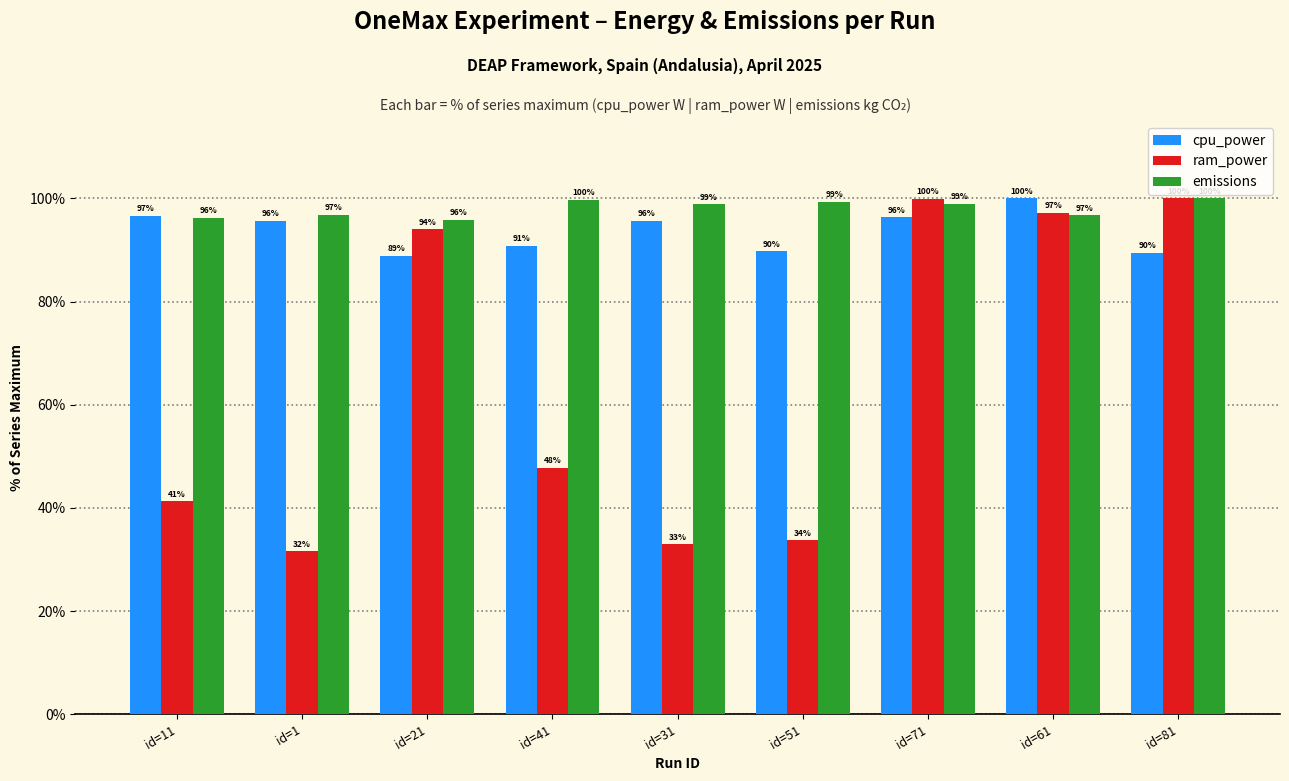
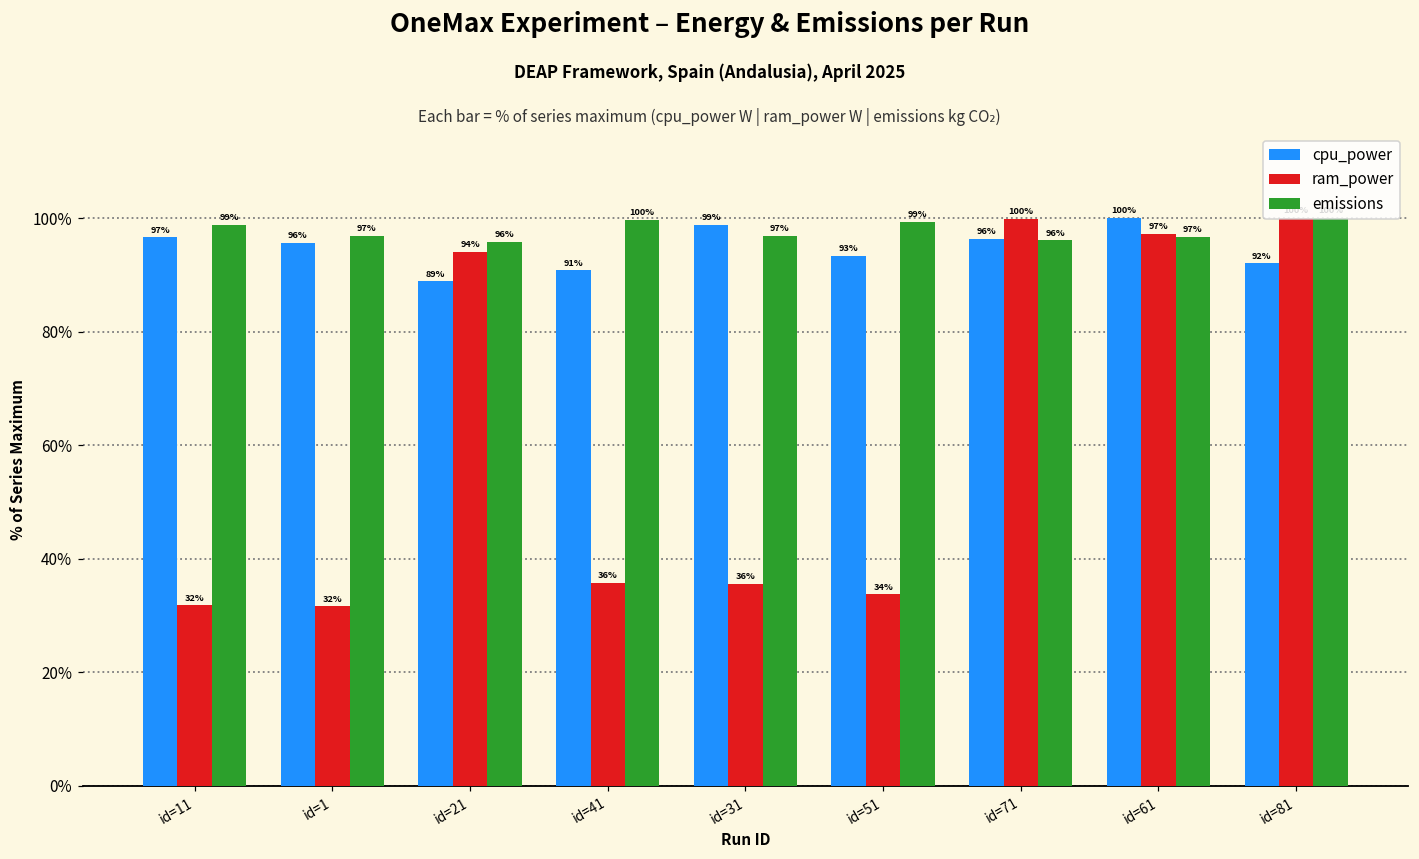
  {
    "cpu_power": {
      "id=11": "97%",
      "id=1": "96%",
      "id=21": "89%",
      "id=41": "91%",
-     "id=31": "96%",
-     "id=51": "90%",
+     "id=31": "99%",
+     "id=51": "93%",
      "id=71": "96%",
      "id=61": "100%",
-     "id=81": "90%"
+     "id=81": "92%"
    },
    "ram_power": {
-     "id=11": "41%",
+     "id=11": "32%",
      "id=1": "32%",
      "id=21": "94%",
-     "id=41": "48%",
-     "id=31": "33%",
+     "id=41": "36%",
+     "id=31": "36%",
      "id=51": "34%",
      "id=71": "100%",
      "id=61": "97%"
    },
    "emissions": {
-     "id=11": "96%",
+     "id=11": "99%",
      "id=1": "97%",
      "id=21": "96%",
      "id=41": "100%",
-     "id=31": "99%",
+     "id=31": "97%",
      "id=51": "99%",
-     "id=71": "99%",
+     "id=71": "96%",
      "id=61": "97%"
    }
  }
